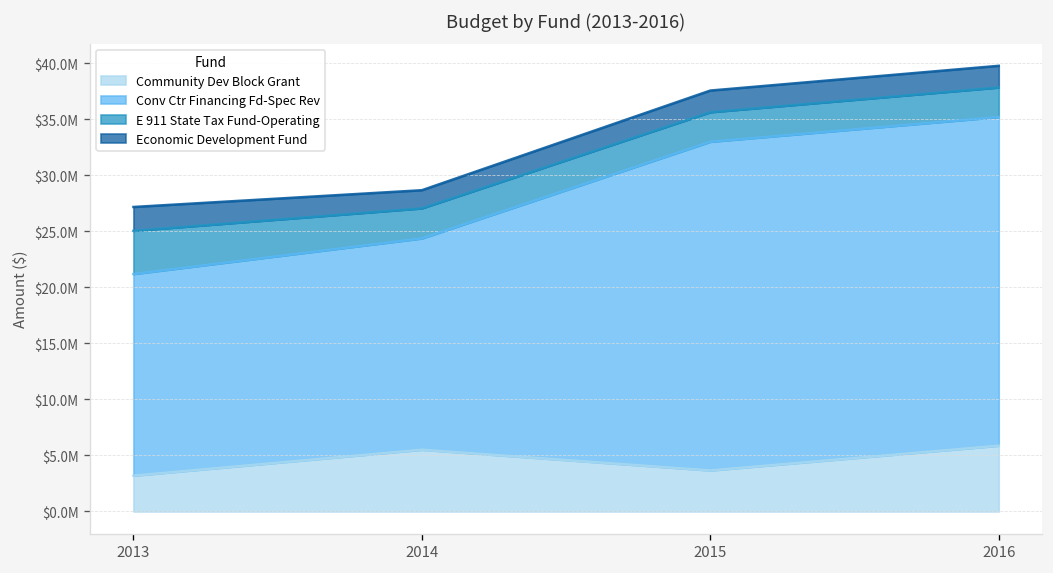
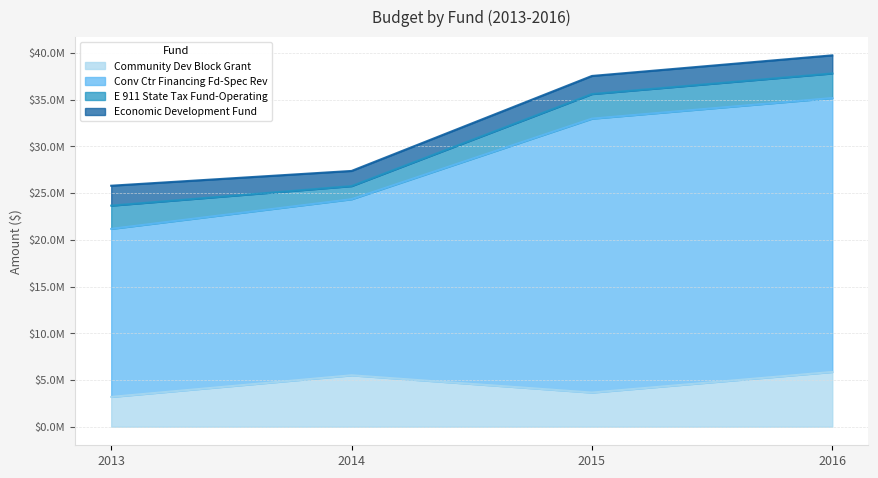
  {
    "Community Dev Block Grant": {
      "2013": "$3000000",
      "2014": "$6000000",
      "2015": "$4000000",
      "2016": "$6000000"
    },
    "Conv Ctr Financing Fd-Spec Rev": {
      "2013": "$18000000",
      "2014": "$19000000",
      "2015": "$29000000",
      "2016": "$29000000"
    },
    "E 911 State Tax Fund-Operating": {
-     "2013": "$4000000",
-     "2014": "$3000000",
+     "2013": "$2000000",
+     "2014": "$1000000",
      "2015": "$3000000",
      "2016": "$3000000"
    },
    "Economic Development Fund": {
      "2013": "$2000000",
      "2014": "$2000000",
      "2015": "$2000000",
      "2016": "$2000000"
    }
  }
